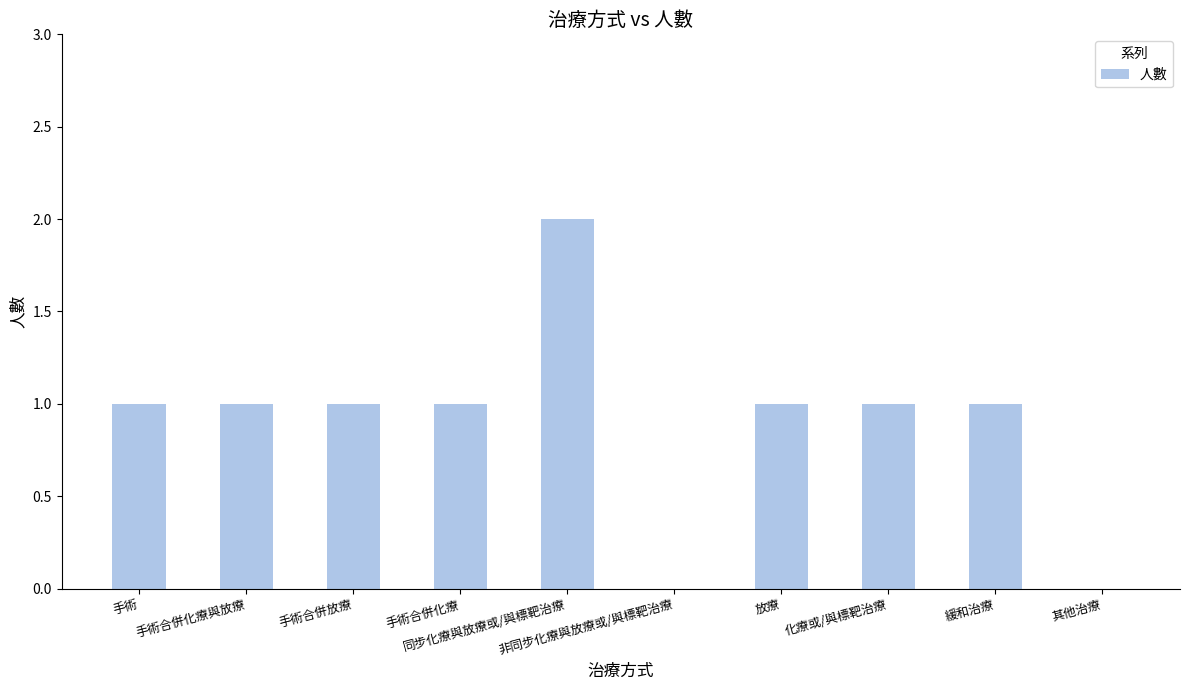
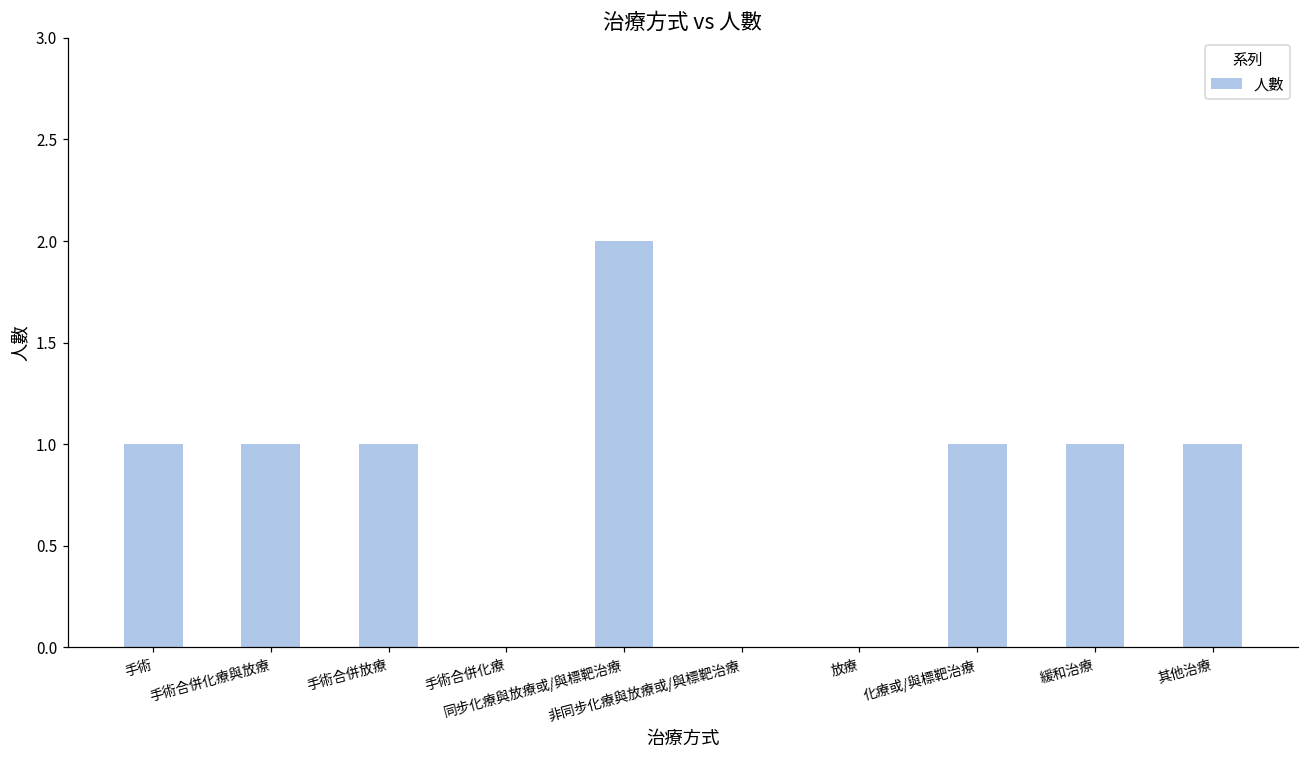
  {
    "手術": 1,
    "手術合併化療與放療": 1,
    "手術合併放療": 1,
-   "手術合併化療": 1,
+   "手術合併化療": 0,
    "同步化療與放療或/與標靶治療": 2,
    "非同步化療與放療或/與標靶治療": 0,
-   "放療": 1,
+   "放療": 0,
    "化療或/與標靶治療": 1,
    "緩和治療": 1,
-   "其他治療": 0
+   "其他治療": 1
  }
